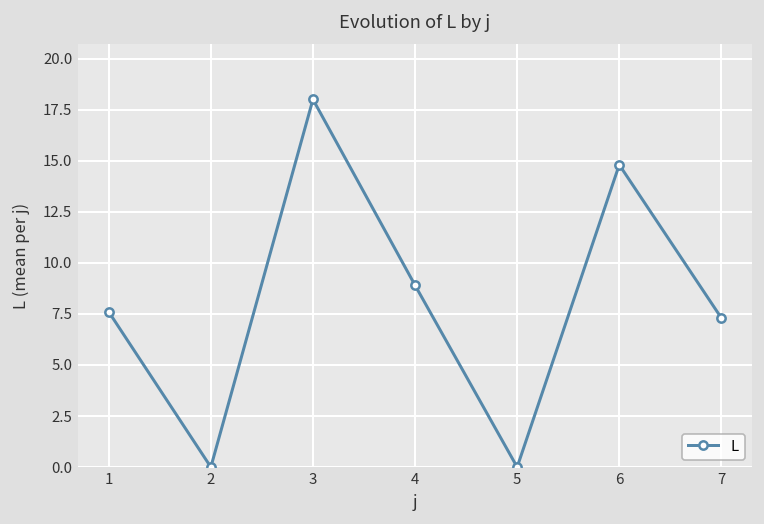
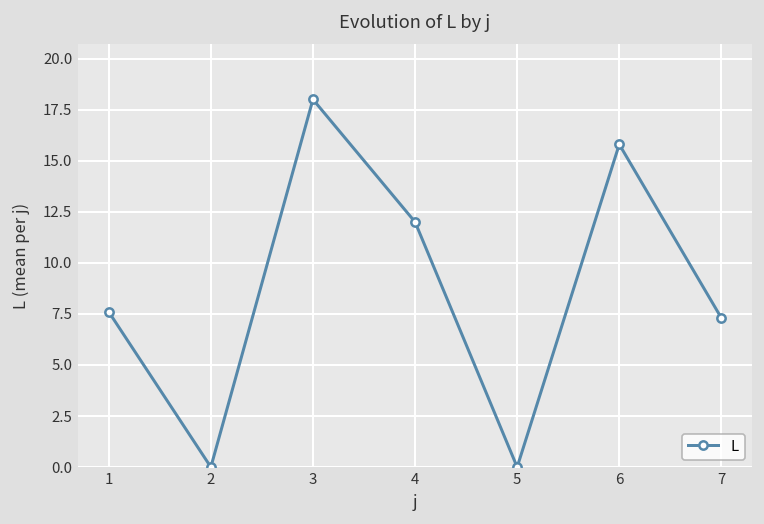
  {
    "1": 7.6,
    "2": 0.0,
    "3": 18.0,
-   "4": 8.9,
+   "4": 12.0,
    "5": 0.0,
-   "6": 14.8,
+   "6": 15.8,
    "7": 7.3
  }
